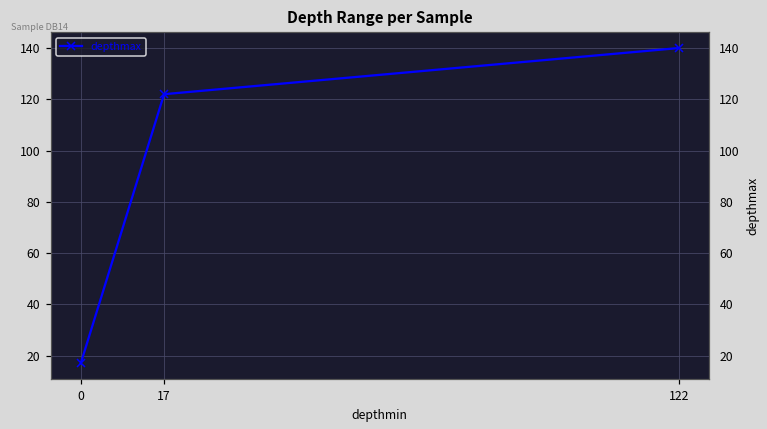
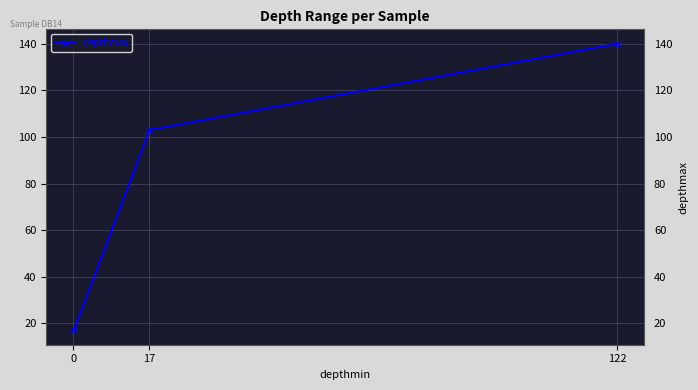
  {
    "0": 17,
-   "17": 122,
+   "17": 103,
    "122": 140
  }
